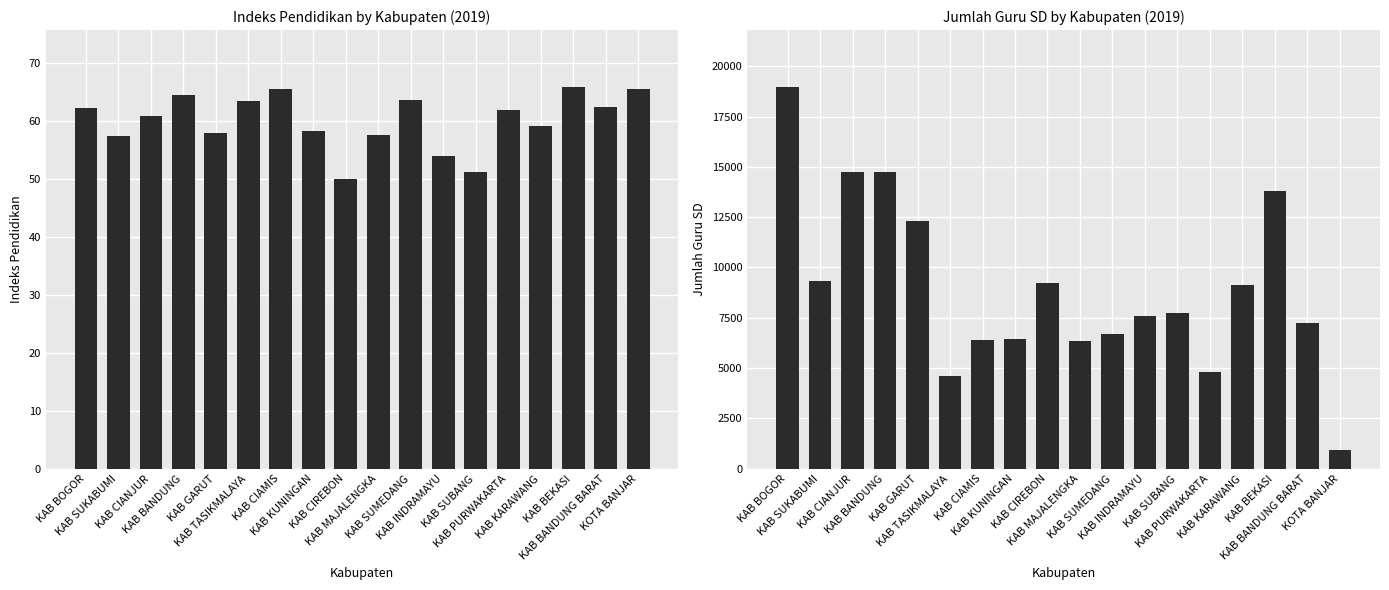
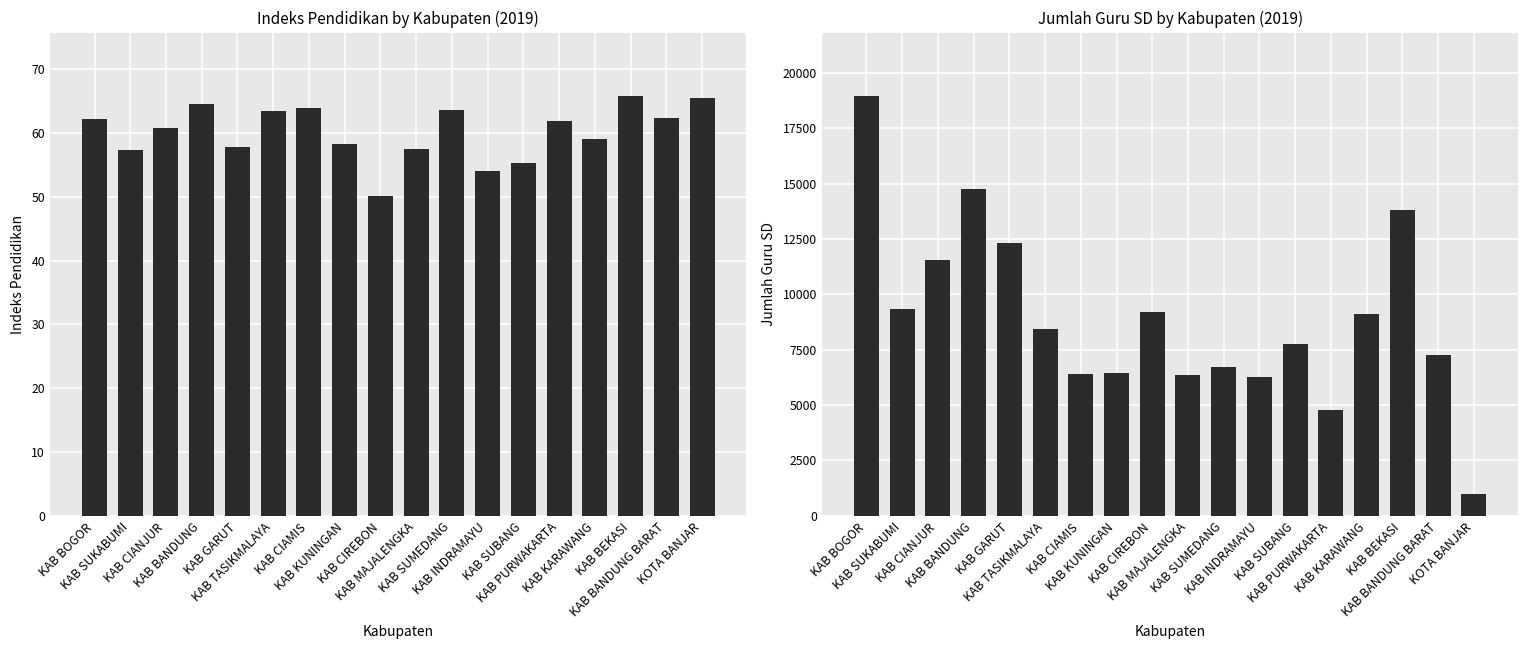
  {
    "Indeks Pendidikan by Kabupaten (2019)": {
      "KAB BOGOR": 62,
      "KAB SUKABUMI": 57,
      "KAB CIANJUR": 61,
      "KAB BANDUNG": 65,
      "KAB GARUT": 58,
      "KAB TASIKMALAYA": 63,
-     "KAB CIAMIS": 65,
+     "KAB CIAMIS": 64,
      "KAB KUNINGAN": 58,
      "KAB CIREBON": 50,
      "KAB MAJALENGKA": 58,
      "KAB SUMEDANG": 64,
      "KAB INDRAMAYU": 54,
-     "KAB SUBANG": 51,
+     "KAB SUBANG": 55,
      "KAB PURWAKARTA": 62,
      "KAB KARAWANG": 59,
      "KAB BEKASI": 66,
      "KAB BANDUNG BARAT": 62,
      "KOTA BANJAR": 65
    },
    "Jumlah Guru SD by Kabupaten (2019)": {
      "KAB BOGOR": 19000,
      "KAB SUKABUMI": 9300,
-     "KAB CIANJUR": 14700,
+     "KAB CIANJUR": 11600,
      "KAB BANDUNG": 14800,
      "KAB GARUT": 12300,
-     "KAB TASIKMALAYA": 4600,
+     "KAB TASIKMALAYA": 8400,
      "KAB CIAMIS": 6400,
      "KAB KUNINGAN": 6400,
      "KAB CIREBON": 9200,
      "KAB MAJALENGKA": 6300,
      "KAB SUMEDANG": 6700,
-     "KAB INDRAMAYU": 7600,
+     "KAB INDRAMAYU": 6300,
      "KAB SUBANG": 7800,
      "KAB PURWAKARTA": 4800,
      "KAB KARAWANG": 9100,
      "KAB BEKASI": 13800,
      "KAB BANDUNG BARAT": 7200,
      "KOTA BANJAR": 1000
    }
  }
